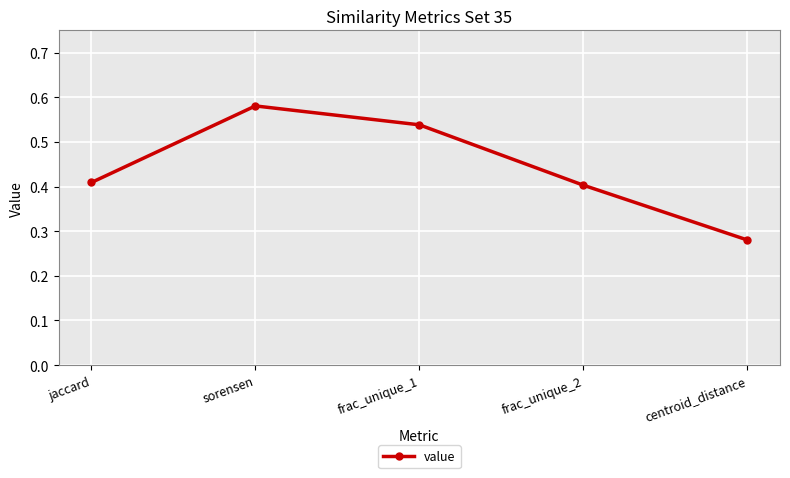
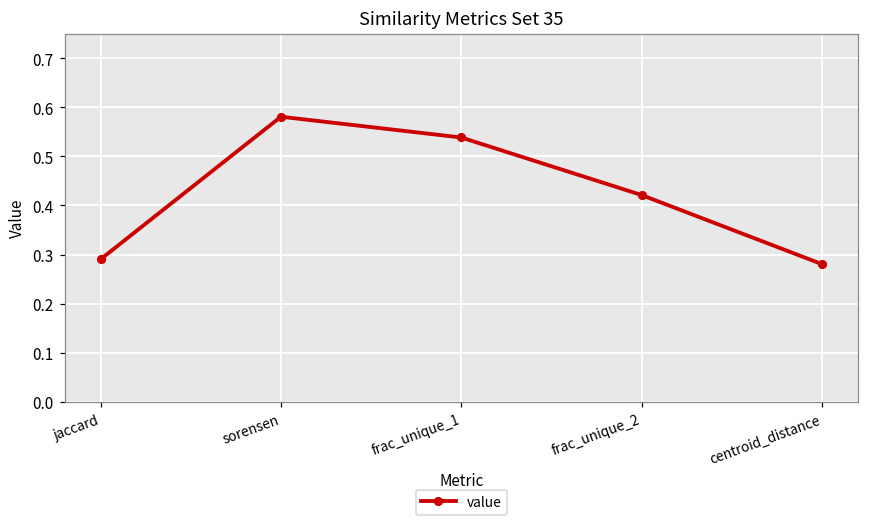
  {
-   "jaccard": 0.41,
+   "jaccard": 0.29,
    "sorensen": 0.58,
    "frac_unique_1": 0.54,
-   "frac_unique_2": 0.40,
+   "frac_unique_2": 0.42,
    "centroid_distance": 0.28
  }
